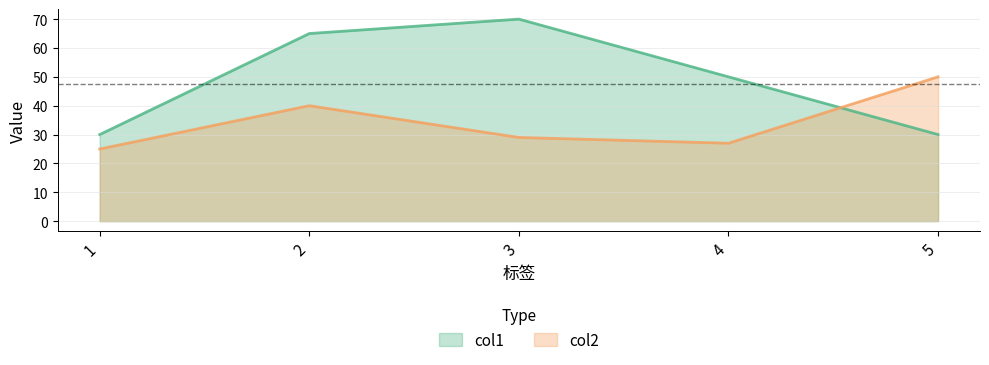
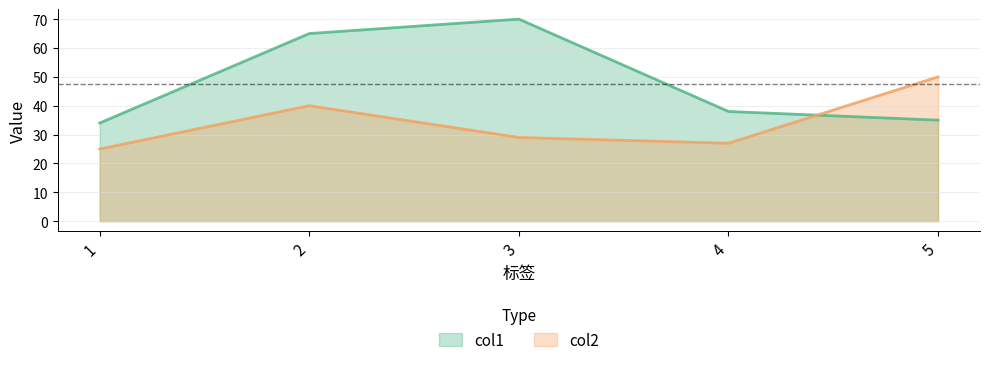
  {
    "col1": {
-     "1": 30,
+     "1": 34,
      "2": 65,
      "3": 70,
-     "4": 50,
-     "5": 30
+     "4": 38,
+     "5": 35
    },
    "col2": {
      "1": 25,
      "2": 40,
      "3": 29,
      "4": 27,
      "5": 50
    }
  }
